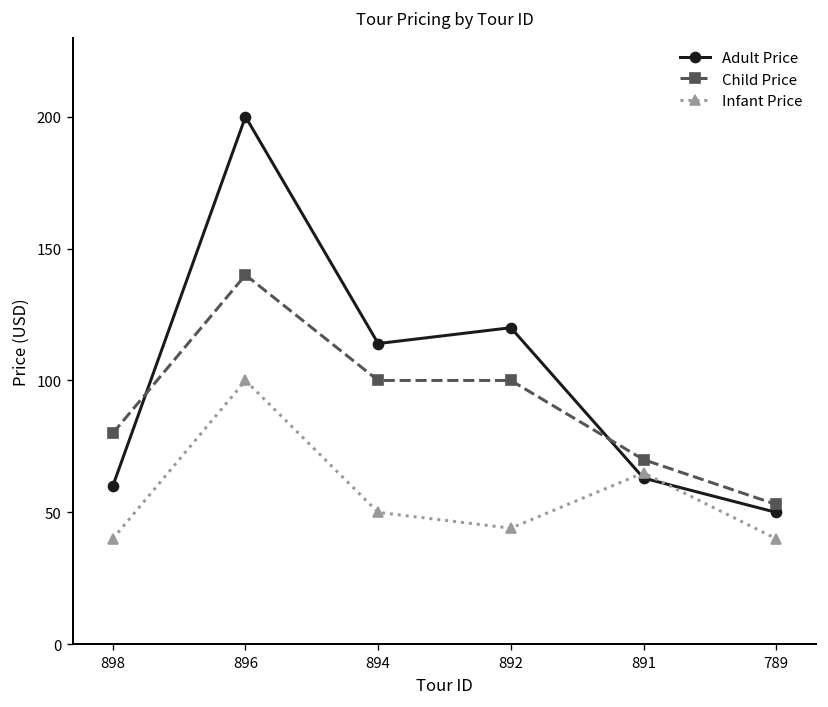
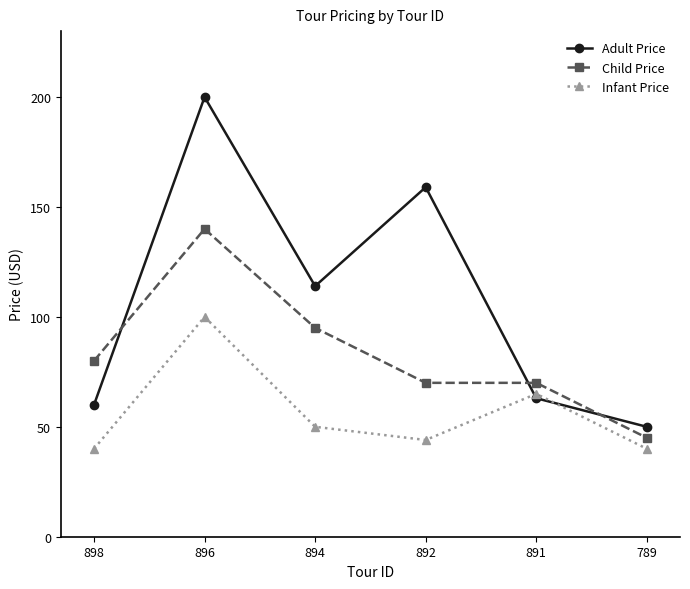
  {
    "Adult Price": {
      "898": 60,
      "896": 200,
      "894": 114,
-     "892": 120,
+     "892": 159,
      "891": 63,
      "789": 50
    },
    "Child Price": {
      "898": 80,
      "896": 140,
-     "894": 100,
-     "892": 100,
+     "894": 95,
+     "892": 70,
      "891": 70,
-     "789": 53
+     "789": 45
    },
    "Infant Price": {
      "898": 40,
      "896": 100,
      "894": 50,
      "892": 44,
      "891": 65,
      "789": 40
    }
  }
